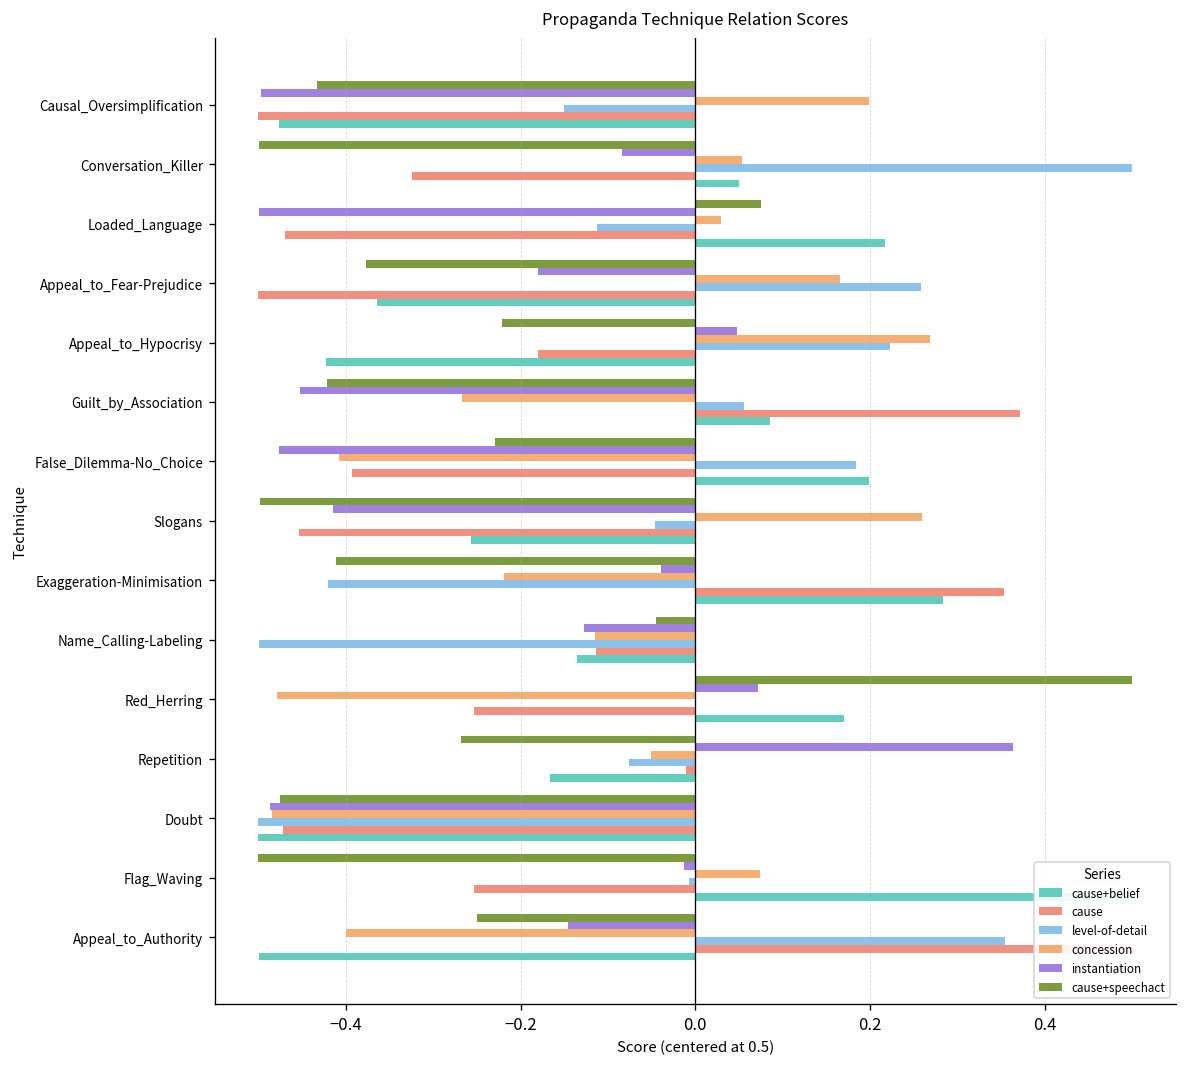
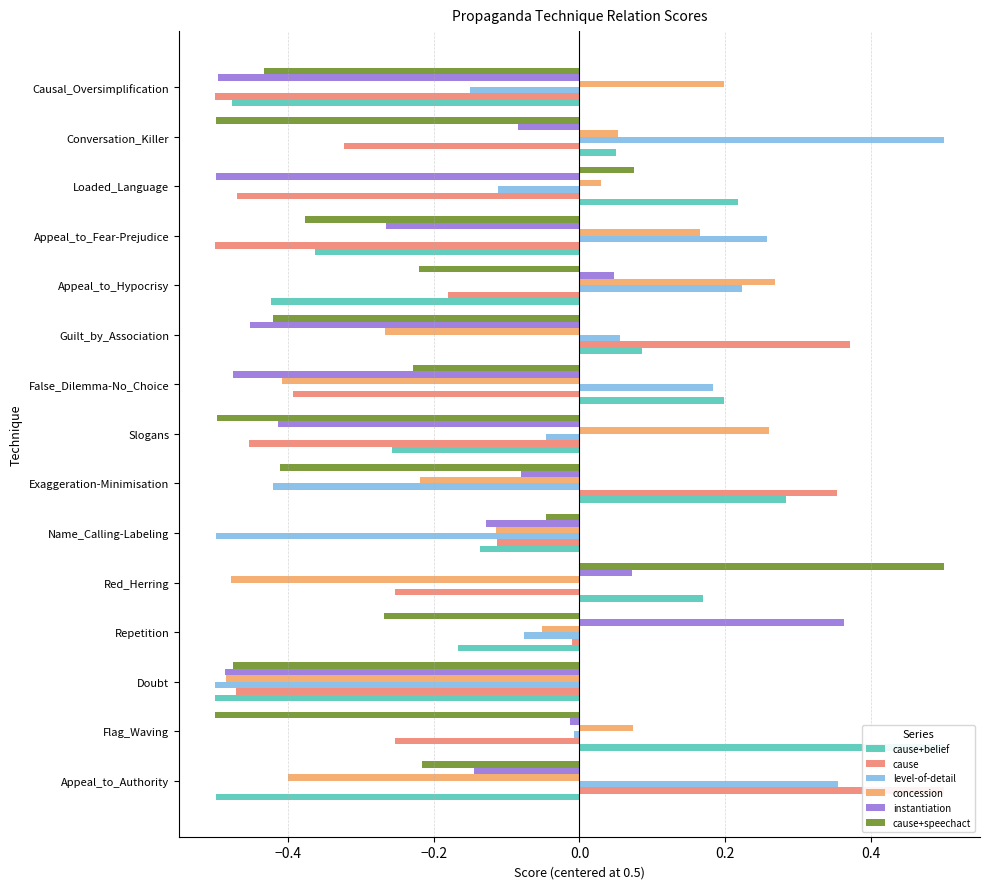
  {
    "cause+belief": {
      "Causal_Oversimplification": -0.48,
      "Conversation_Killer": 0.05,
      "Loaded_Language": 0.22,
      "Appeal_to_Fear-Prejudice": -0.36,
      "Appeal_to_Hypocrisy": -0.42,
      "Guilt_by_Association": 0.09,
      "False_Dilemma-No_Choice": 0.20,
      "Slogans": -0.26,
      "Exaggeration-Minimisation": 0.28,
      "Name_Calling-Labeling": -0.14,
      "Red_Herring": 0.17,
      "Repetition": -0.17,
      "Doubt": -0.50,
      "Appeal_to_Authority": -0.50
    },
    "level-of-detail": {
      "Causal_Oversimplification": -0.15,
      "Conversation_Killer": 0.50,
      "Loaded_Language": -0.11,
      "Appeal_to_Fear-Prejudice": 0.26,
      "Appeal_to_Hypocrisy": 0.22,
      "Guilt_by_Association": 0.06,
      "False_Dilemma-No_Choice": 0.18,
      "Slogans": -0.05,
      "Exaggeration-Minimisation": -0.42,
      "Name_Calling-Labeling": -0.50,
      "Repetition": -0.08,
      "Doubt": -0.50,
      "Flag_Waving": -0.01,
      "Appeal_to_Authority": 0.35
    },
    "instantiation": {
      "Causal_Oversimplification": -0.50,
      "Conversation_Killer": -0.08,
      "Loaded_Language": -0.50,
-     "Appeal_to_Fear-Prejudice": -0.18,
+     "Appeal_to_Fear-Prejudice": -0.27,
      "Appeal_to_Hypocrisy": 0.05,
      "Guilt_by_Association": -0.45,
      "False_Dilemma-No_Choice": -0.48,
      "Slogans": -0.41,
-     "Exaggeration-Minimisation": -0.04,
+     "Exaggeration-Minimisation": -0.08,
      "Name_Calling-Labeling": -0.13,
      "Red_Herring": 0.07,
      "Repetition": 0.36,
      "Doubt": -0.49,
      "Flag_Waving": -0.01,
      "Appeal_to_Authority": -0.15
    },
    "cause+speechact": {
      "Causal_Oversimplification": -0.43,
      "Conversation_Killer": -0.50,
      "Loaded_Language": 0.08,
      "Appeal_to_Fear-Prejudice": -0.38,
      "Appeal_to_Hypocrisy": -0.22,
      "Guilt_by_Association": -0.42,
      "False_Dilemma-No_Choice": -0.23,
      "Slogans": -0.50,
      "Exaggeration-Minimisation": -0.41,
      "Name_Calling-Labeling": -0.05,
      "Red_Herring": 0.50,
      "Repetition": -0.27,
      "Doubt": -0.48,
      "Flag_Waving": -0.50,
-     "Appeal_to_Authority": -0.25
+     "Appeal_to_Authority": -0.22
    }
  }
